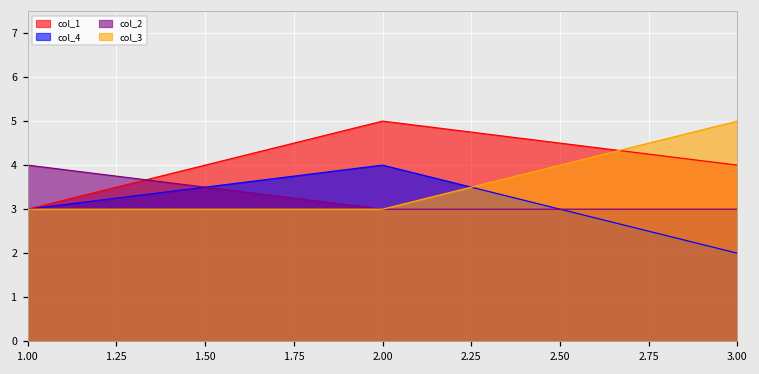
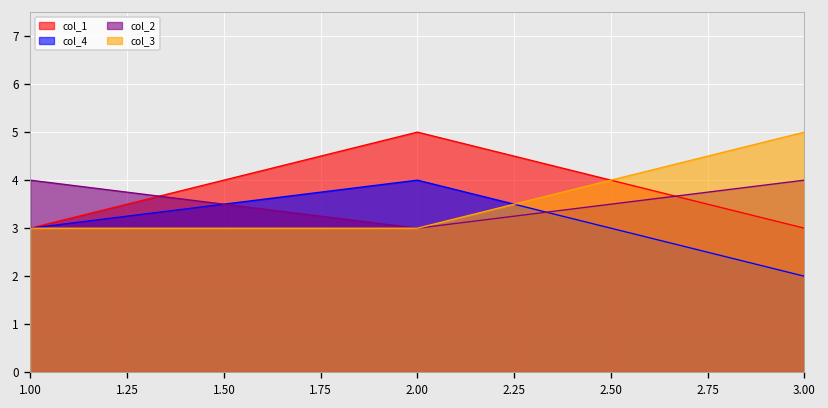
  {
    "col_1": {
      "2.00": 5,
-     "3.00": 4
+     "3.00": 3
    },
    "col_4": {
      "2.00": 4,
      "3.00": 2
    },
    "col_2": {
      "1.00": 4,
-     "3.00": 3
+     "3.00": 4
    },
    "col_3": {
      "3.00": 5
    }
  }
